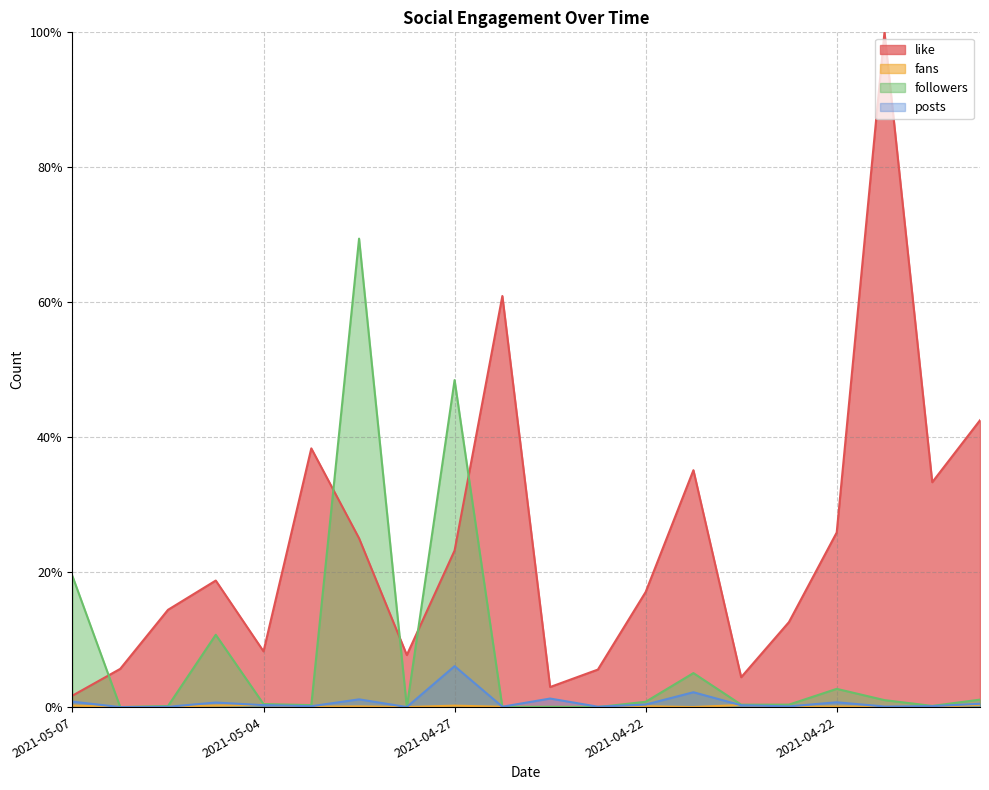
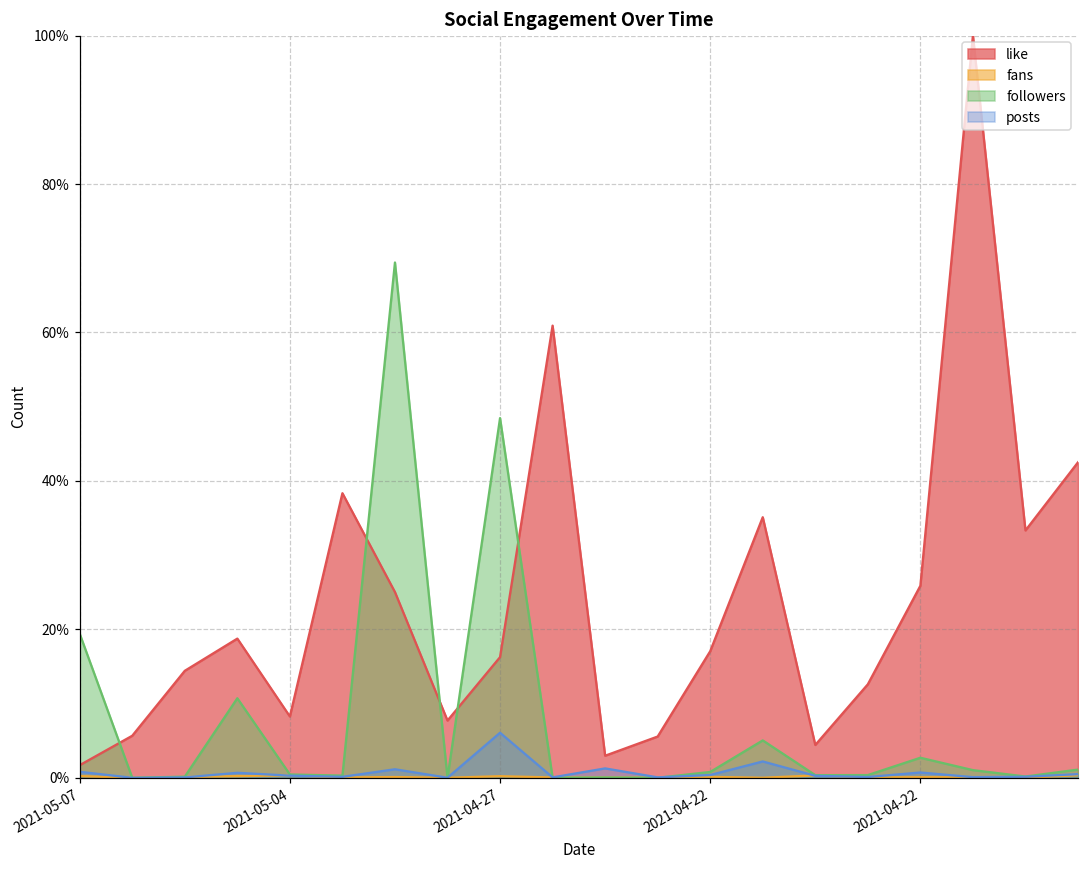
  {
    "like": {
      "2021-05-07": "2%",
-     "2021-04-27": "23%"
+     "2021-04-27": "16%"
    },
    "fans": {
      "2021-05-07": "0%",
      "2021-04-27": "0%"
    },
    "followers": {
      "2021-05-07": "19%",
      "2021-04-27": "48%"
    },
    "posts": {
      "2021-05-07": "1%",
      "2021-04-27": "6%"
    }
  }
